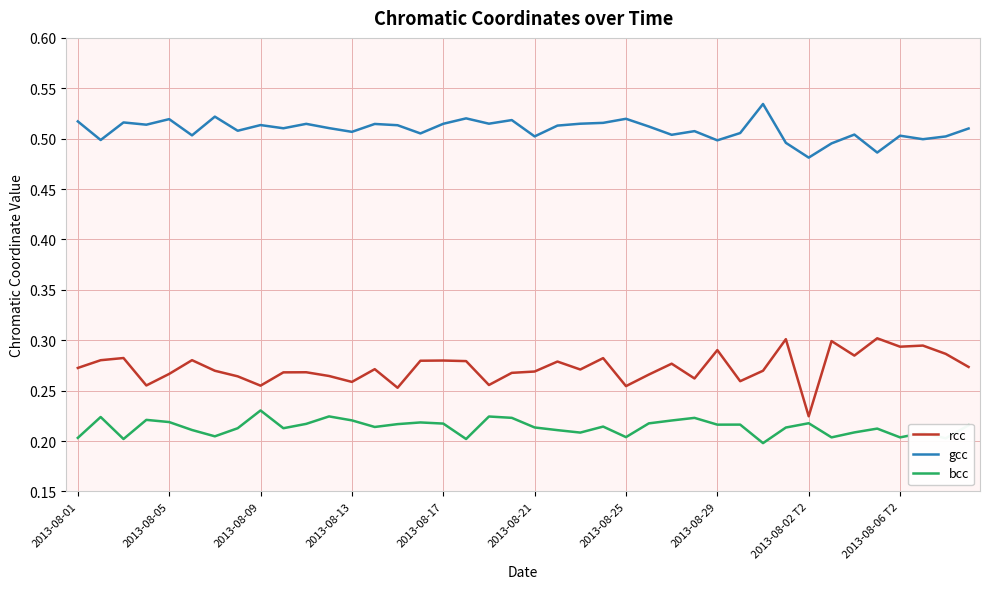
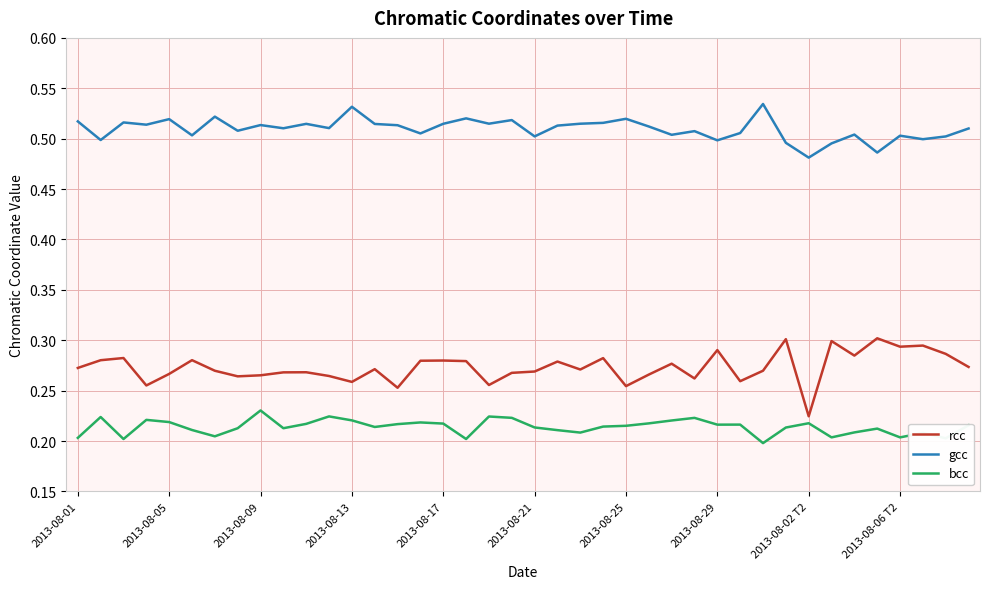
  {
    "rcc": {
      "2013-08-01": 0.273,
      "2013-08-05": 0.267,
-     "2013-08-09": 0.255,
+     "2013-08-09": 0.265,
      "2013-08-13": 0.259,
      "2013-08-17": 0.280,
      "2013-08-21": 0.269,
      "2013-08-25": 0.255,
      "2013-08-29": 0.290,
      "2013-08-02 T2": 0.225,
      "2013-08-06 T2": 0.294
    },
    "gcc": {
      "2013-08-01": 0.517,
      "2013-08-05": 0.519,
      "2013-08-09": 0.514,
-     "2013-08-13": 0.507,
+     "2013-08-13": 0.532,
      "2013-08-17": 0.515,
      "2013-08-21": 0.502,
      "2013-08-25": 0.520,
      "2013-08-29": 0.498,
      "2013-08-02 T2": 0.481,
      "2013-08-06 T2": 0.503
    },
    "bcc": {
      "2013-08-01": 0.203,
      "2013-08-05": 0.219,
      "2013-08-09": 0.230,
      "2013-08-13": 0.221,
      "2013-08-17": 0.217,
      "2013-08-21": 0.214,
-     "2013-08-25": 0.204,
+     "2013-08-25": 0.215,
      "2013-08-29": 0.216,
      "2013-08-02 T2": 0.218,
      "2013-08-06 T2": 0.204
    }
  }
